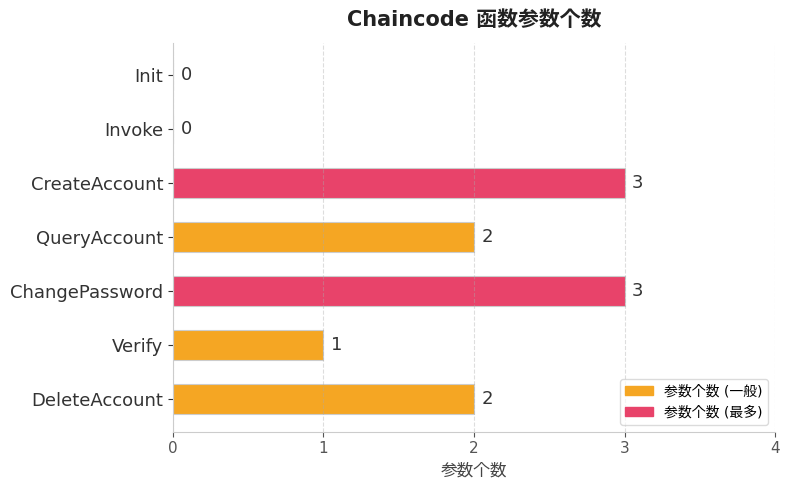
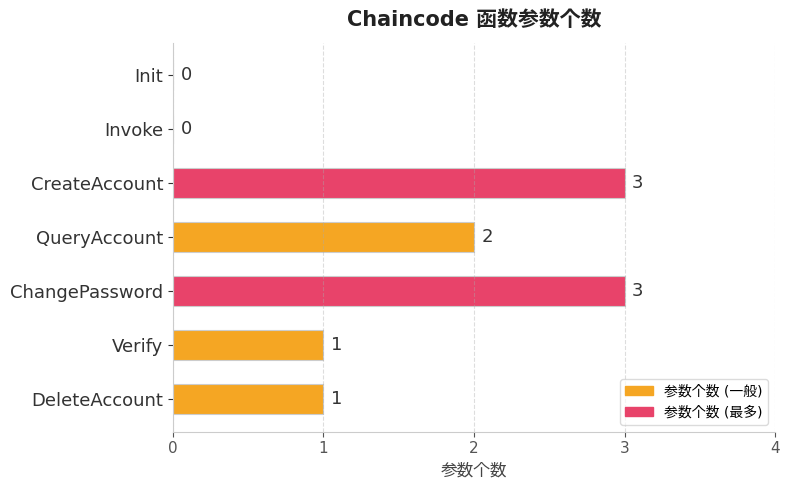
  {
    "Init": 0,
    "Invoke": 0,
    "CreateAccount": 3,
    "QueryAccount": 2,
    "ChangePassword": 3,
    "Verify": 1,
-   "DeleteAccount": 2
+   "DeleteAccount": 1
  }
